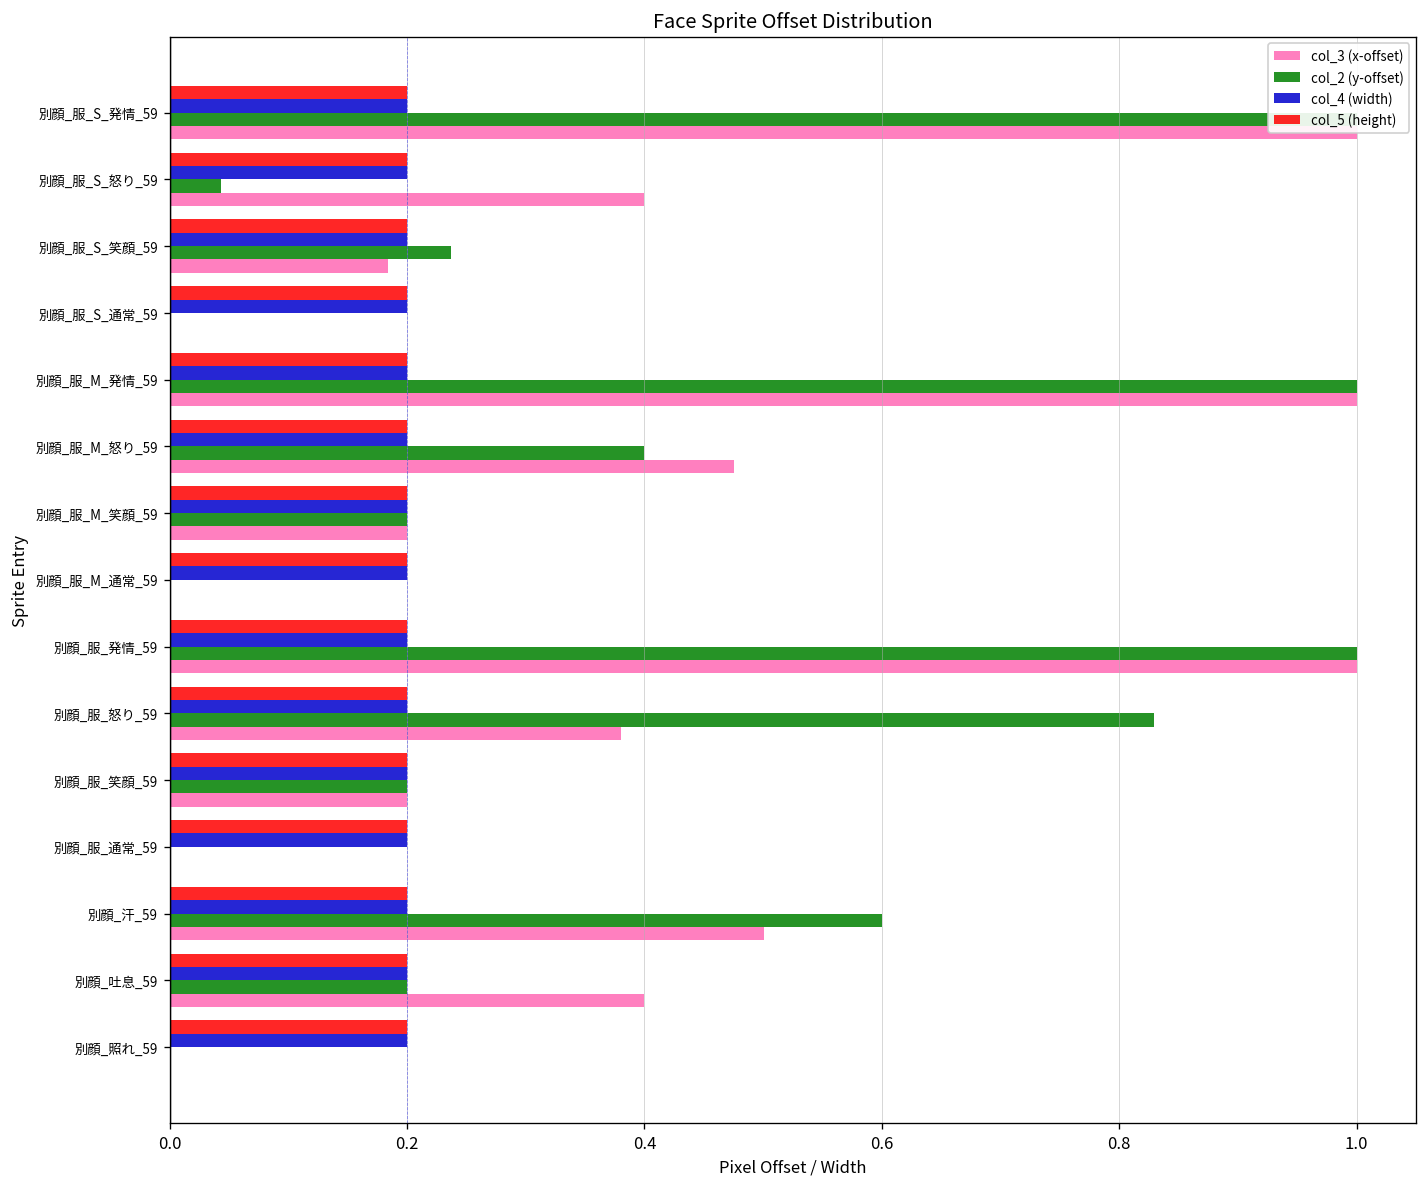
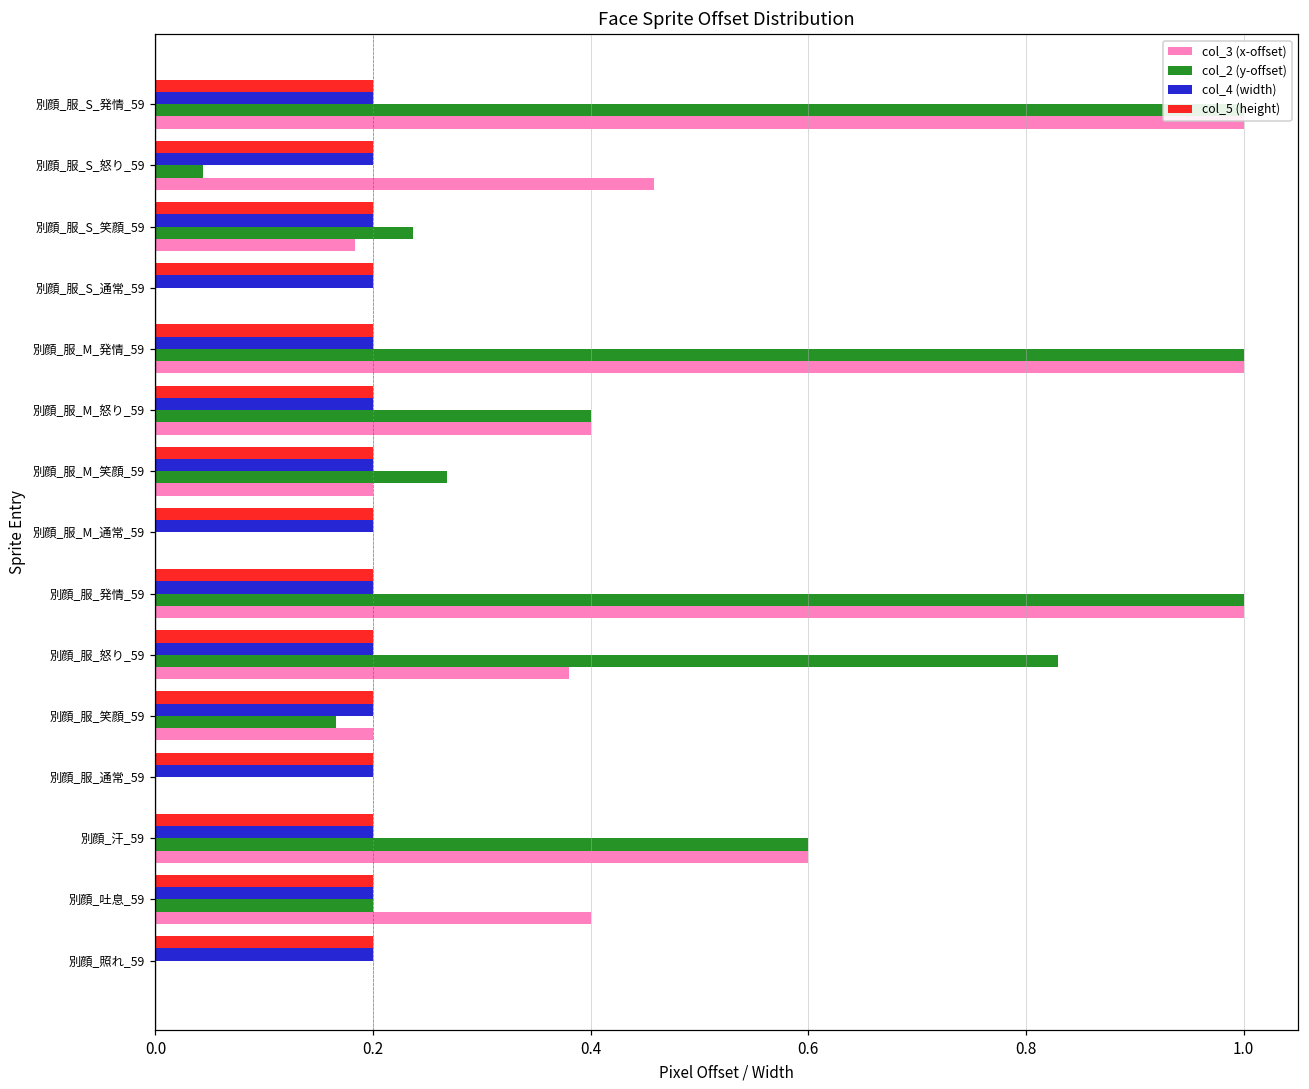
  {
    "col_3 (x-offset)": {
      "別顔_服_S_発情_59": 1.00,
-     "別顔_服_S_怒り_59": 0.40,
+     "別顔_服_S_怒り_59": 0.46,
      "別顔_服_S_笑顔_59": 0.18,
      "別顔_服_S_通常_59": 0.00,
      "別顔_服_M_発情_59": 1.00,
-     "別顔_服_M_怒り_59": 0.48,
+     "別顔_服_M_怒り_59": 0.40,
      "別顔_服_M_笑顔_59": 0.20,
      "別顔_服_M_通常_59": 0.00,
      "別顔_服_発情_59": 1.00,
      "別顔_服_怒り_59": 0.38,
      "別顔_服_笑顔_59": 0.20,
      "別顔_服_通常_59": 0.00,
-     "別顔_汗_59": 0.50,
+     "別顔_汗_59": 0.60,
      "別顔_吐息_59": 0.40,
      "別顔_照れ_59": 0.00
    },
    "col_2 (y-offset)": {
      "別顔_服_S_怒り_59": 0.04,
      "別顔_服_S_笑顔_59": 0.24,
      "別顔_服_S_通常_59": 0.00,
      "別顔_服_M_発情_59": 1.00,
      "別顔_服_M_怒り_59": 0.40,
-     "別顔_服_M_笑顔_59": 0.20,
+     "別顔_服_M_笑顔_59": 0.27,
      "別顔_服_M_通常_59": 0.00,
      "別顔_服_発情_59": 1.00,
      "別顔_服_怒り_59": 0.83,
-     "別顔_服_笑顔_59": 0.20,
+     "別顔_服_笑顔_59": 0.17,
      "別顔_服_通常_59": 0.00,
      "別顔_汗_59": 0.60,
      "別顔_吐息_59": 0.20,
      "別顔_照れ_59": 0.00
    },
    "col_4 (width)": {
      "別顔_服_S_発情_59": 0.20,
      "別顔_服_S_怒り_59": 0.20,
      "別顔_服_S_笑顔_59": 0.20,
      "別顔_服_S_通常_59": 0.20,
      "別顔_服_M_発情_59": 0.20,
      "別顔_服_M_怒り_59": 0.20,
      "別顔_服_M_笑顔_59": 0.20,
      "別顔_服_M_通常_59": 0.20,
      "別顔_服_発情_59": 0.20,
      "別顔_服_怒り_59": 0.20,
      "別顔_服_笑顔_59": 0.20,
      "別顔_服_通常_59": 0.20,
      "別顔_汗_59": 0.20,
      "別顔_吐息_59": 0.20,
      "別顔_照れ_59": 0.20
    },
    "col_5 (height)": {
      "別顔_服_S_発情_59": 0.20,
      "別顔_服_S_怒り_59": 0.20,
      "別顔_服_S_笑顔_59": 0.20,
      "別顔_服_S_通常_59": 0.20,
      "別顔_服_M_発情_59": 0.20,
      "別顔_服_M_怒り_59": 0.20,
      "別顔_服_M_笑顔_59": 0.20,
      "別顔_服_M_通常_59": 0.20,
      "別顔_服_発情_59": 0.20,
      "別顔_服_怒り_59": 0.20,
      "別顔_服_笑顔_59": 0.20,
      "別顔_服_通常_59": 0.20,
      "別顔_汗_59": 0.20,
      "別顔_吐息_59": 0.20,
      "別顔_照れ_59": 0.20
    }
  }
